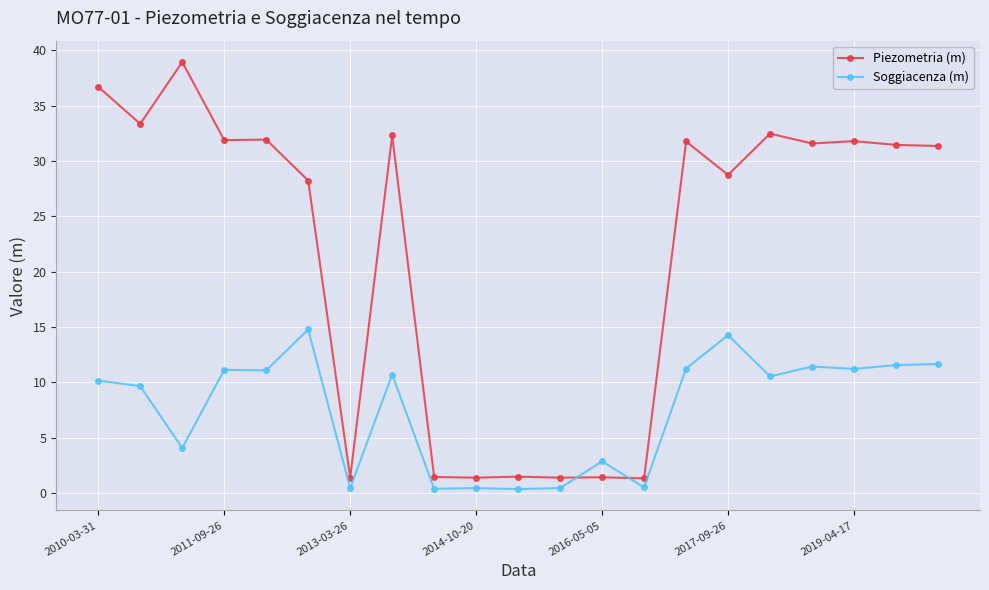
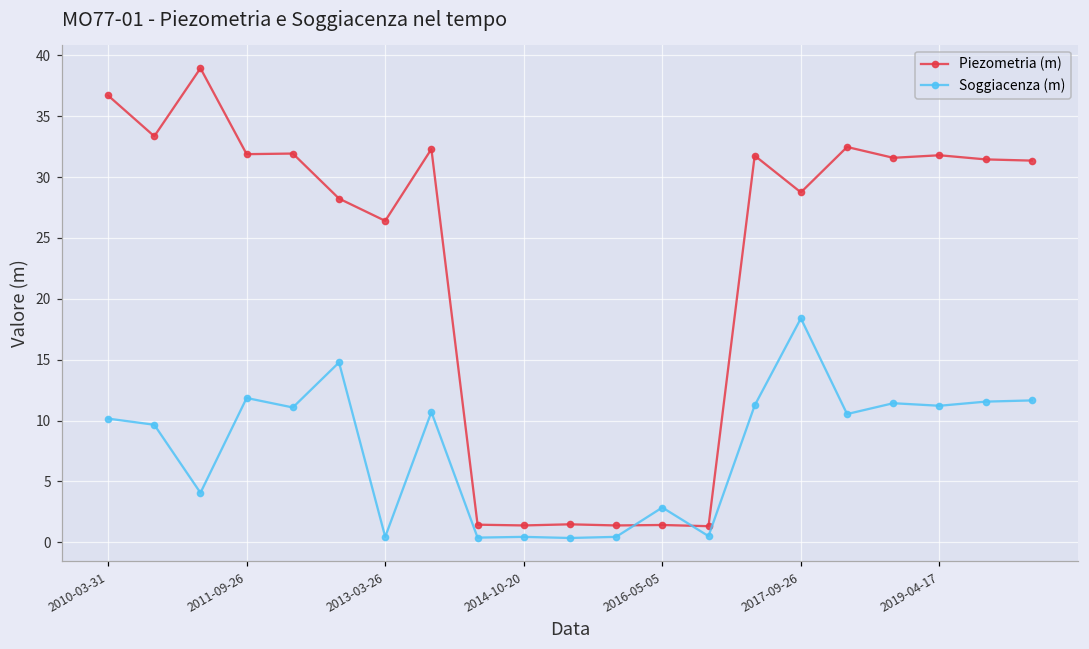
  {
    "Piezometria (m)": {
      "2010-03-31": 36.7,
      "2011-09-26": 31.9,
-     "2013-03-26": 1.4,
+     "2013-03-26": 26.4,
      "2014-10-20": 1.4,
      "2016-05-05": 1.4,
      "2017-09-26": 28.7,
      "2019-04-17": 31.8
    },
    "Soggiacenza (m)": {
      "2010-03-31": 10.2,
-     "2011-09-26": 11.1,
+     "2011-09-26": 11.9,
      "2013-03-26": 0.4,
      "2014-10-20": 0.4,
      "2016-05-05": 2.9,
-     "2017-09-26": 14.3,
+     "2017-09-26": 18.4,
      "2019-04-17": 11.2
    }
  }
